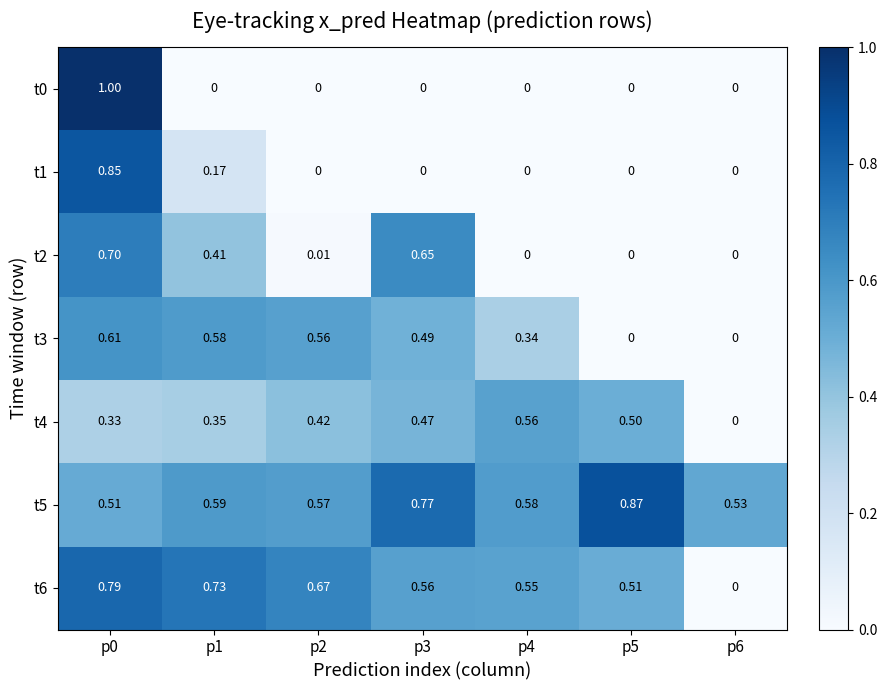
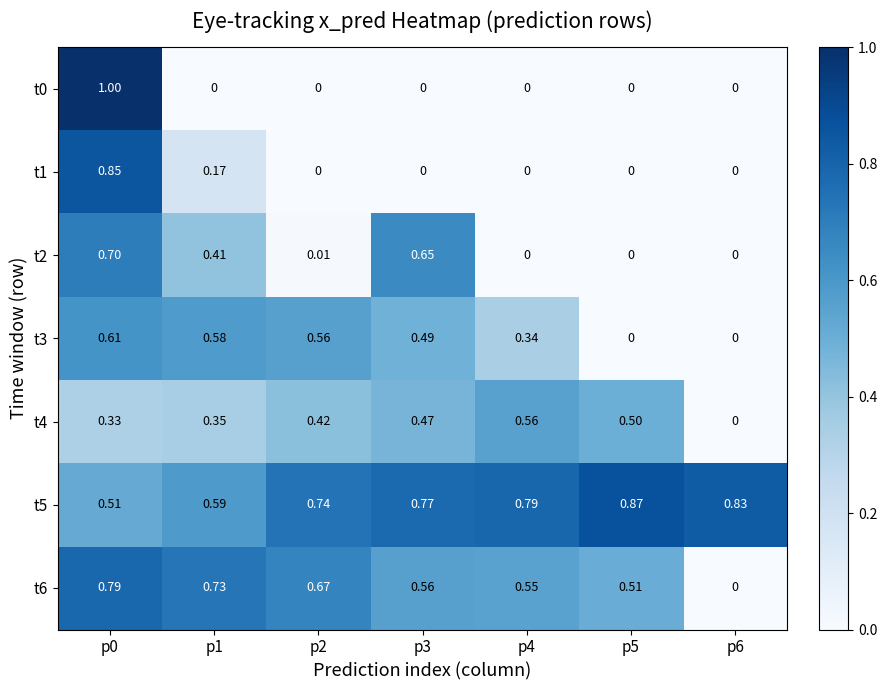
  {
    "t0": {
      "p0": 1.00,
      "p1": 0,
      "p2": 0,
      "p3": 0,
      "p4": 0,
      "p5": 0,
      "p6": 0
    },
    "t1": {
      "p0": 0.85,
      "p1": 0.17,
      "p2": 0,
      "p3": 0,
      "p4": 0,
      "p5": 0,
      "p6": 0
    },
    "t2": {
      "p0": 0.70,
      "p1": 0.41,
      "p2": 0.01,
      "p3": 0.65,
      "p4": 0,
      "p5": 0,
      "p6": 0
    },
    "t3": {
      "p0": 0.61,
      "p1": 0.58,
      "p2": 0.56,
      "p3": 0.49,
      "p4": 0.34,
      "p5": 0,
      "p6": 0
    },
    "t4": {
      "p0": 0.33,
      "p1": 0.35,
      "p2": 0.42,
      "p3": 0.47,
      "p4": 0.56,
      "p5": 0.50,
      "p6": 0
    },
    "t5": {
      "p0": 0.51,
      "p1": 0.59,
-     "p2": 0.57,
+     "p2": 0.74,
      "p3": 0.77,
-     "p4": 0.58,
+     "p4": 0.79,
      "p5": 0.87,
-     "p6": 0.53
+     "p6": 0.83
    },
    "t6": {
      "p0": 0.79,
      "p1": 0.73,
      "p2": 0.67,
      "p3": 0.56,
      "p4": 0.55,
      "p5": 0.51,
      "p6": 0
    }
  }
